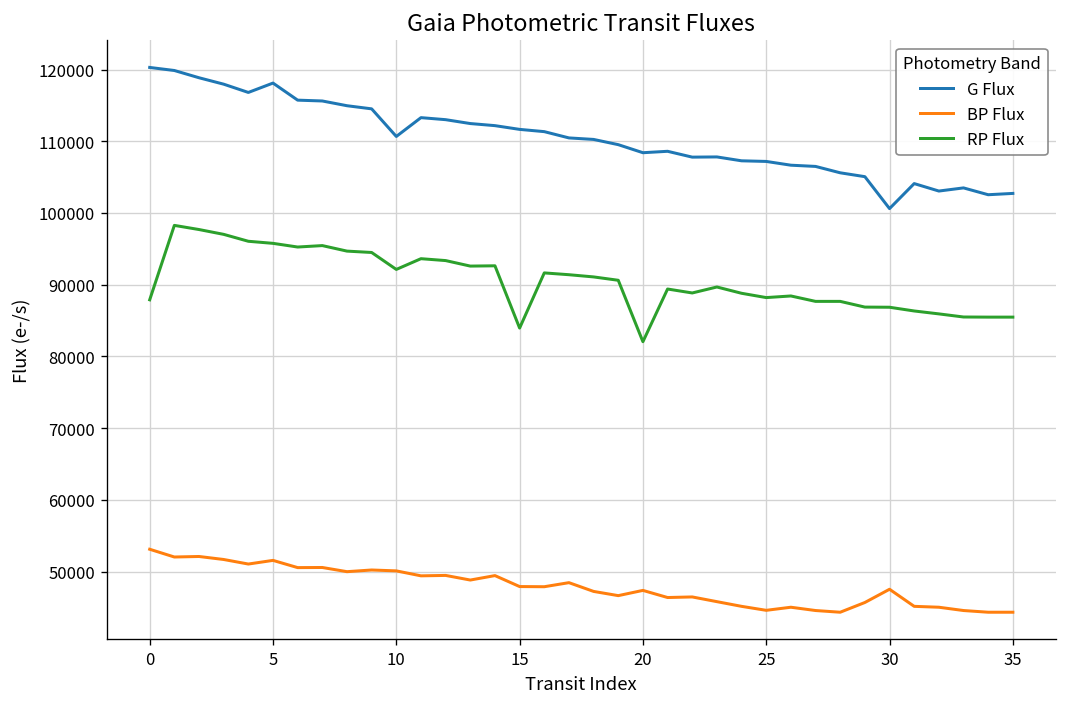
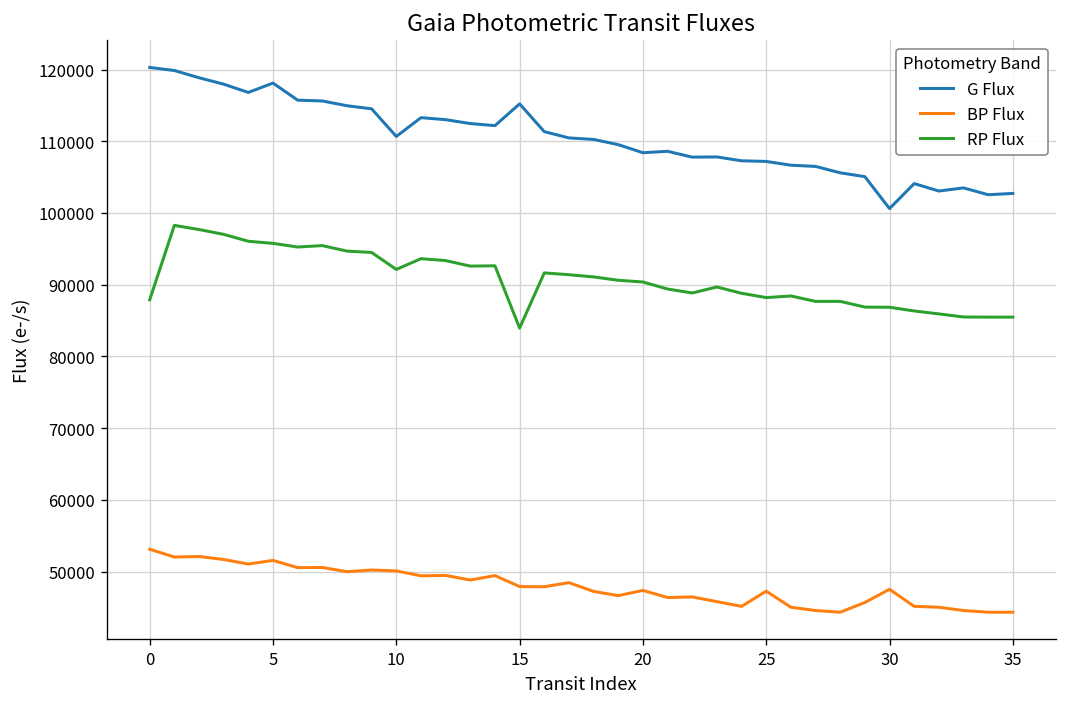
  {
    "G Flux": {
      "0": 120000,
      "5": 118000,
      "10": 111000,
-     "15": 112000,
+     "15": 115000,
      "20": 108000,
      "25": 107000,
      "30": 101000,
      "35": 103000
    },
    "BP Flux": {
      "0": 53000,
      "5": 52000,
      "10": 50000,
      "15": 48000,
      "20": 47000,
-     "25": 45000,
+     "25": 47000,
      "30": 48000,
      "35": 44000
    },
    "RP Flux": {
      "0": 88000,
      "5": 96000,
      "10": 92000,
      "15": 84000,
-     "20": 82000,
+     "20": 90000,
      "25": 88000,
      "30": 87000,
      "35": 85000
    }
  }
